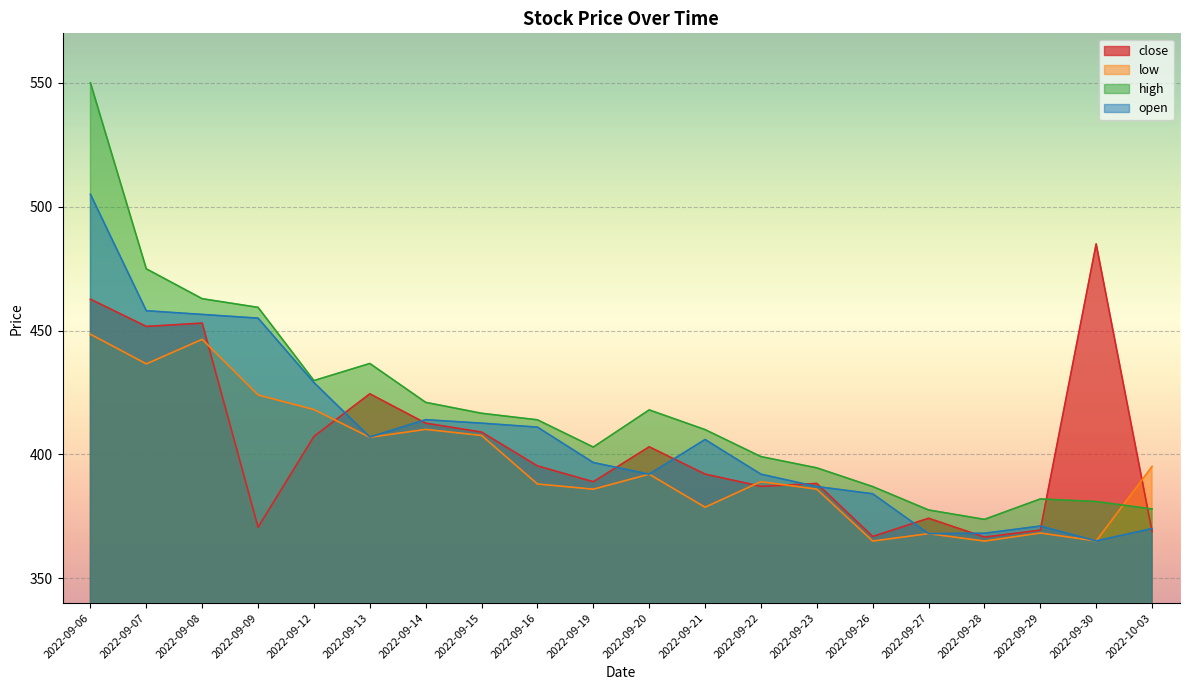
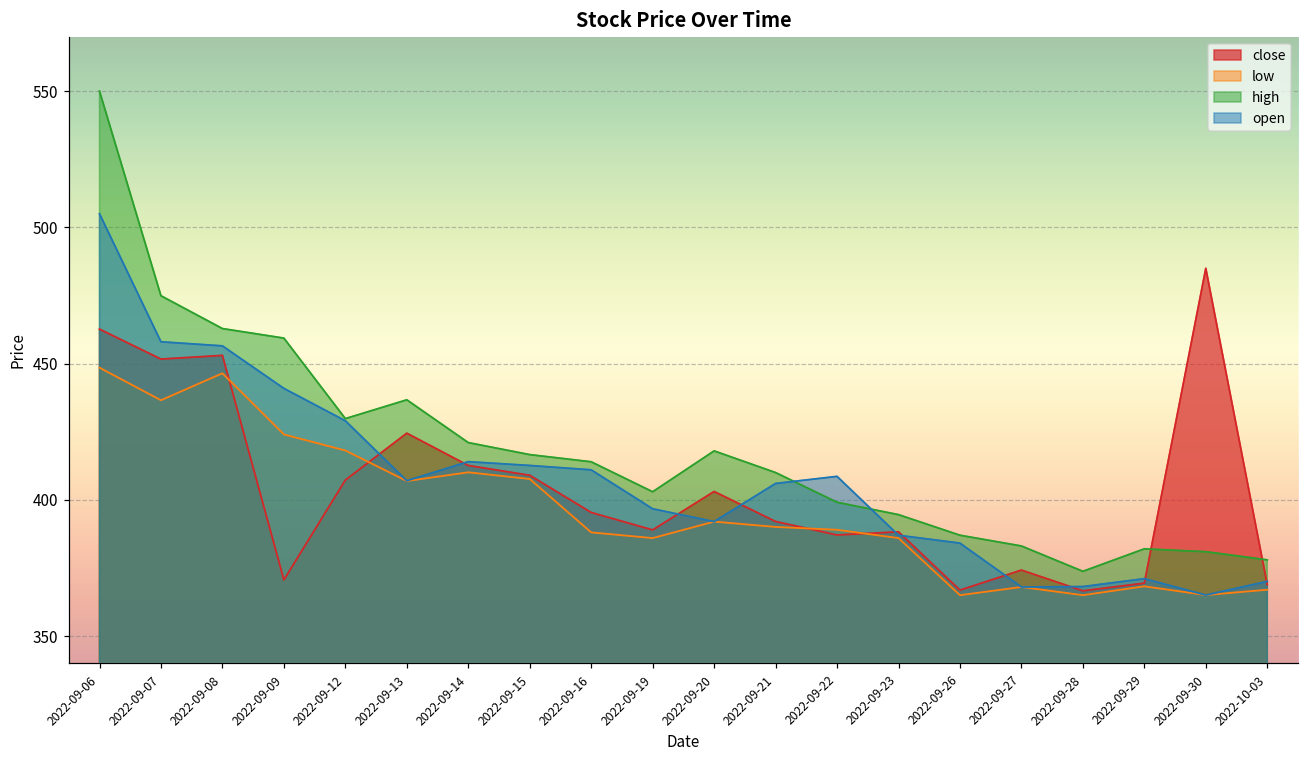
  {
    "close": {
      "2022-09-06": 463,
      "2022-09-07": 452,
      "2022-09-08": 453,
      "2022-09-09": 371,
      "2022-09-12": 407,
      "2022-09-13": 424,
      "2022-09-14": 413,
      "2022-09-15": 409,
      "2022-09-16": 395,
      "2022-09-19": 389,
      "2022-09-20": 403,
      "2022-09-21": 392,
      "2022-09-22": 387,
      "2022-09-23": 388,
      "2022-09-26": 367,
      "2022-09-27": 374,
      "2022-09-28": 367,
      "2022-09-29": 369,
      "2022-09-30": 485,
      "2022-10-03": 369
    },
    "low": {
      "2022-09-06": 449,
      "2022-09-07": 437,
      "2022-09-08": 446,
      "2022-09-09": 424,
      "2022-09-12": 418,
      "2022-09-14": 410,
      "2022-09-15": 408,
      "2022-09-16": 388,
      "2022-09-19": 386,
-     "2022-09-21": 379,
+     "2022-09-21": 390,
      "2022-09-22": 389,
      "2022-09-23": 386,
      "2022-09-26": 365,
      "2022-09-28": 365,
      "2022-09-29": 368,
-     "2022-10-03": 395
+     "2022-10-03": 367
    },
    "high": {
      "2022-09-06": 550,
      "2022-09-07": 475,
      "2022-09-08": 463,
      "2022-09-09": 459,
      "2022-09-13": 437,
      "2022-09-14": 421,
      "2022-09-15": 417,
      "2022-09-16": 414,
      "2022-09-19": 403,
      "2022-09-20": 418,
      "2022-09-21": 410,
      "2022-09-22": 399,
      "2022-09-23": 395,
      "2022-09-26": 387,
-     "2022-09-27": 378,
+     "2022-09-27": 383,
      "2022-09-28": 374,
      "2022-09-29": 382,
      "2022-09-30": 381,
      "2022-10-03": 378
    },
    "open": {
      "2022-09-06": 505,
      "2022-09-07": 458,
      "2022-09-08": 457,
-     "2022-09-09": 455,
+     "2022-09-09": 441,
      "2022-09-14": 414,
      "2022-09-15": 413,
      "2022-09-16": 411,
      "2022-09-19": 397,
      "2022-09-21": 406,
-     "2022-09-22": 392,
+     "2022-09-22": 409,
      "2022-09-23": 387,
      "2022-09-26": 384,
      "2022-09-28": 368,
      "2022-09-29": 371,
      "2022-10-03": 370
    }
  }
